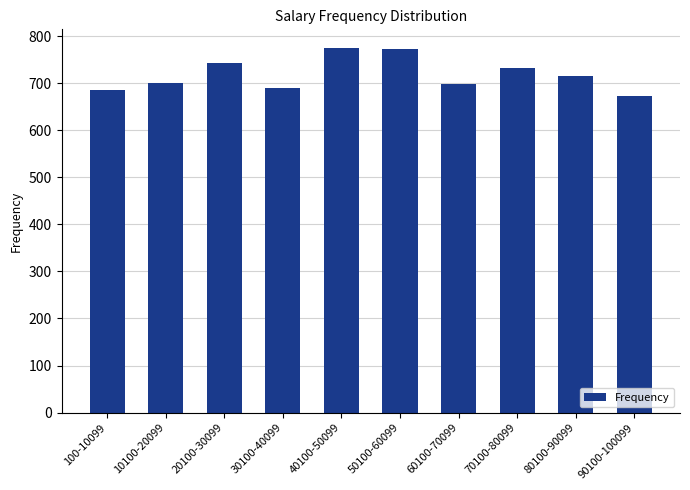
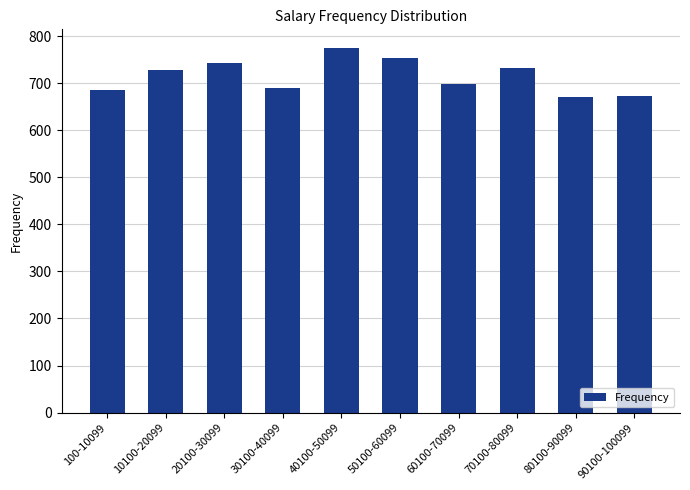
  {
    "100-10099": 690,
-   "10100-20099": 700,
+   "10100-20099": 730,
    "20100-30099": 740,
    "30100-40099": 690,
    "40100-50099": 780,
-   "50100-60099": 770,
+   "50100-60099": 750,
    "60100-70099": 700,
    "70100-80099": 730,
-   "80100-90099": 720,
+   "80100-90099": 670,
    "90100-100099": 670
  }
